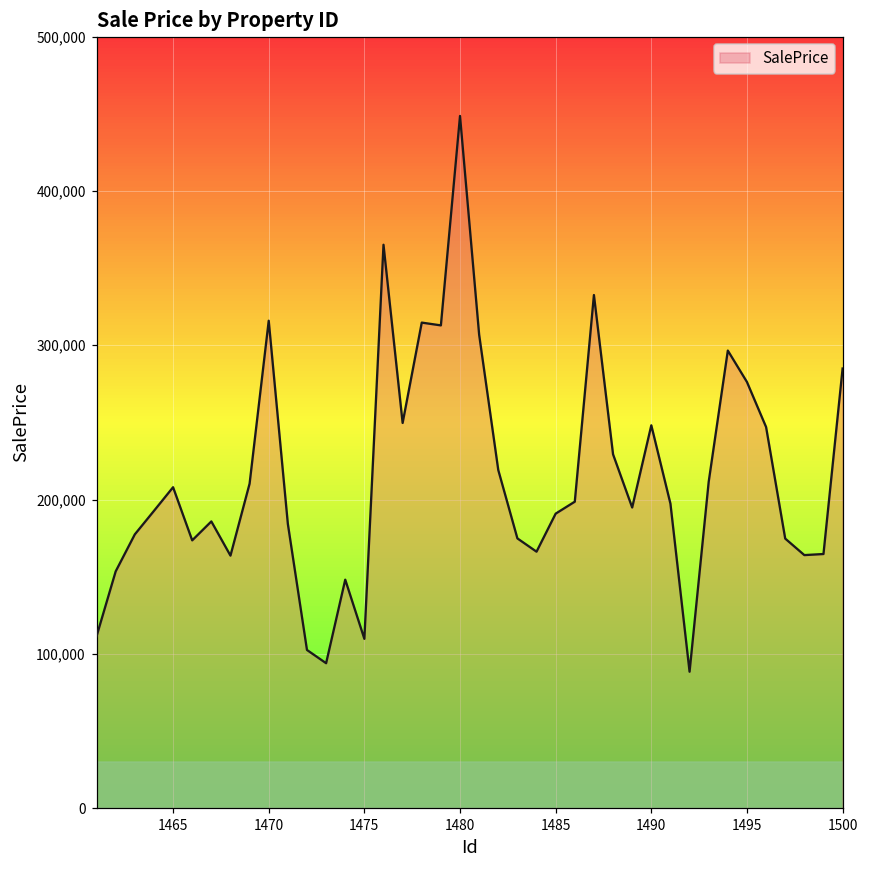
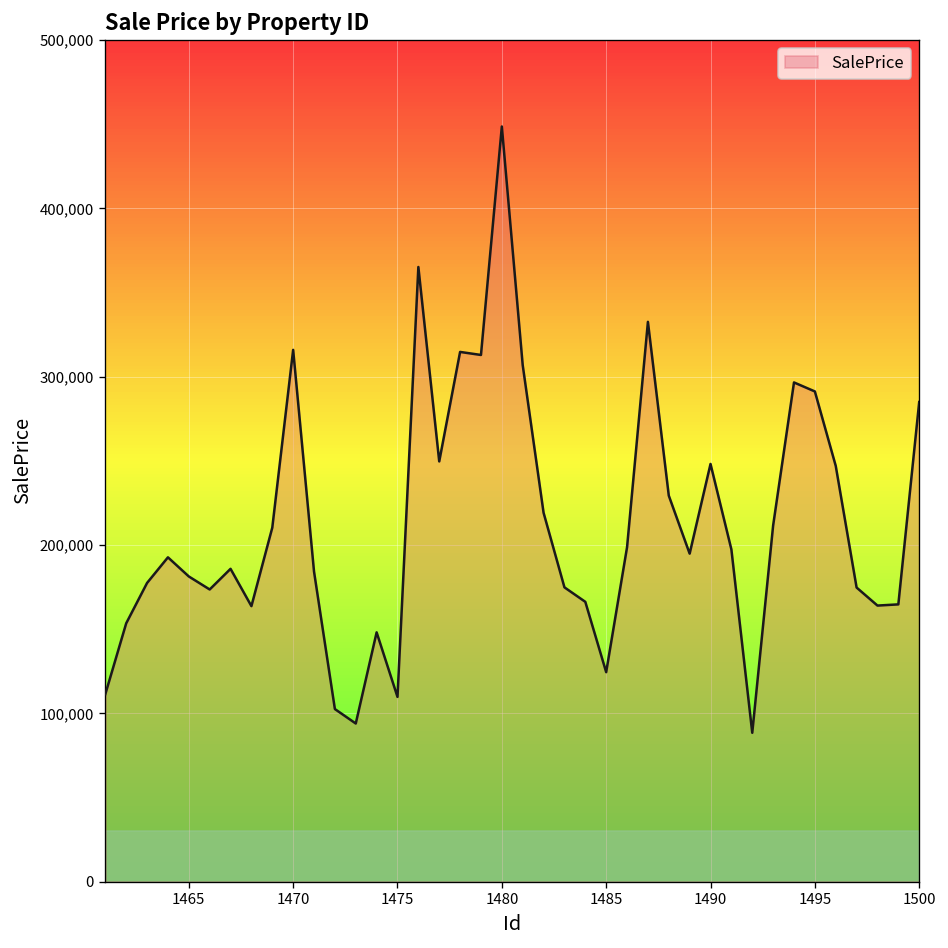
  {
-   "1465": "208,000",
+   "1465": "181,000",
    "1470": "316,000",
    "1475": "110,000",
    "1480": "449,000",
-   "1485": "191,000",
+   "1485": "124,000",
    "1490": "248,000",
-   "1495": "276,000",
+   "1495": "291,000",
    "1500": "285,000"
  }
